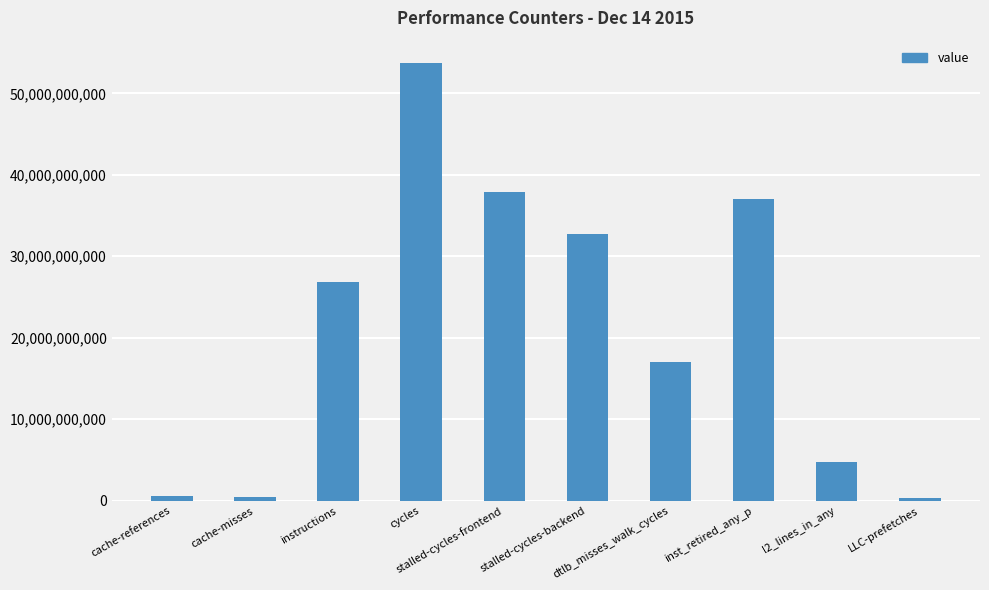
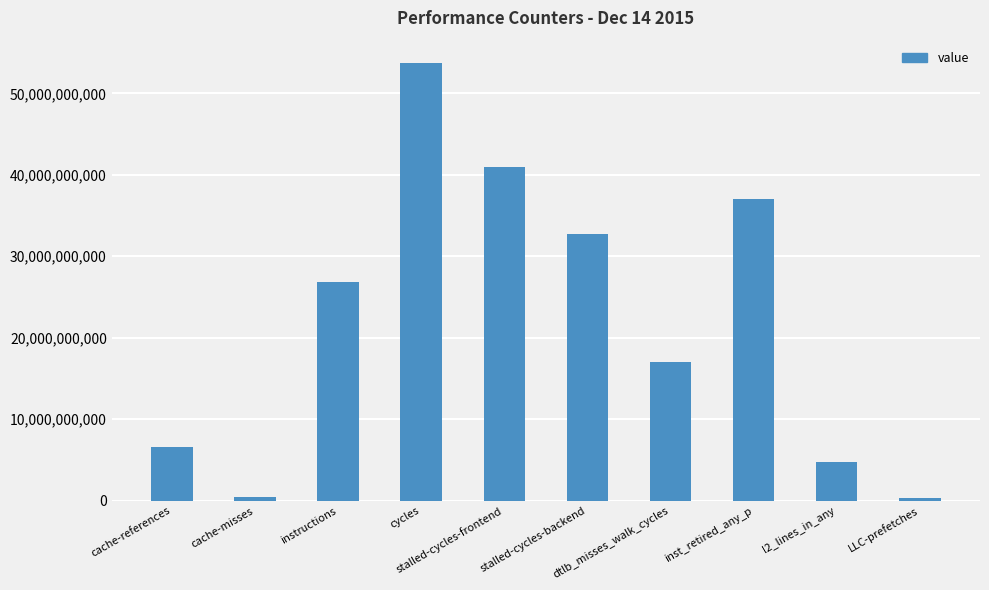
  {
-   "cache-references": "1,000,000,000",
+   "cache-references": "7,000,000,000",
    "cache-misses": "0",
    "instructions": "27,000,000,000",
    "cycles": "54,000,000,000",
-   "stalled-cycles-frontend": "38,000,000,000",
+   "stalled-cycles-frontend": "41,000,000,000",
    "stalled-cycles-backend": "33,000,000,000",
    "dtlb_misses_walk_cycles": "17,000,000,000",
    "inst_retired_any_p": "37,000,000,000",
    "l2_lines_in_any": "5,000,000,000",
    "LLC-prefetches": "0"
  }
